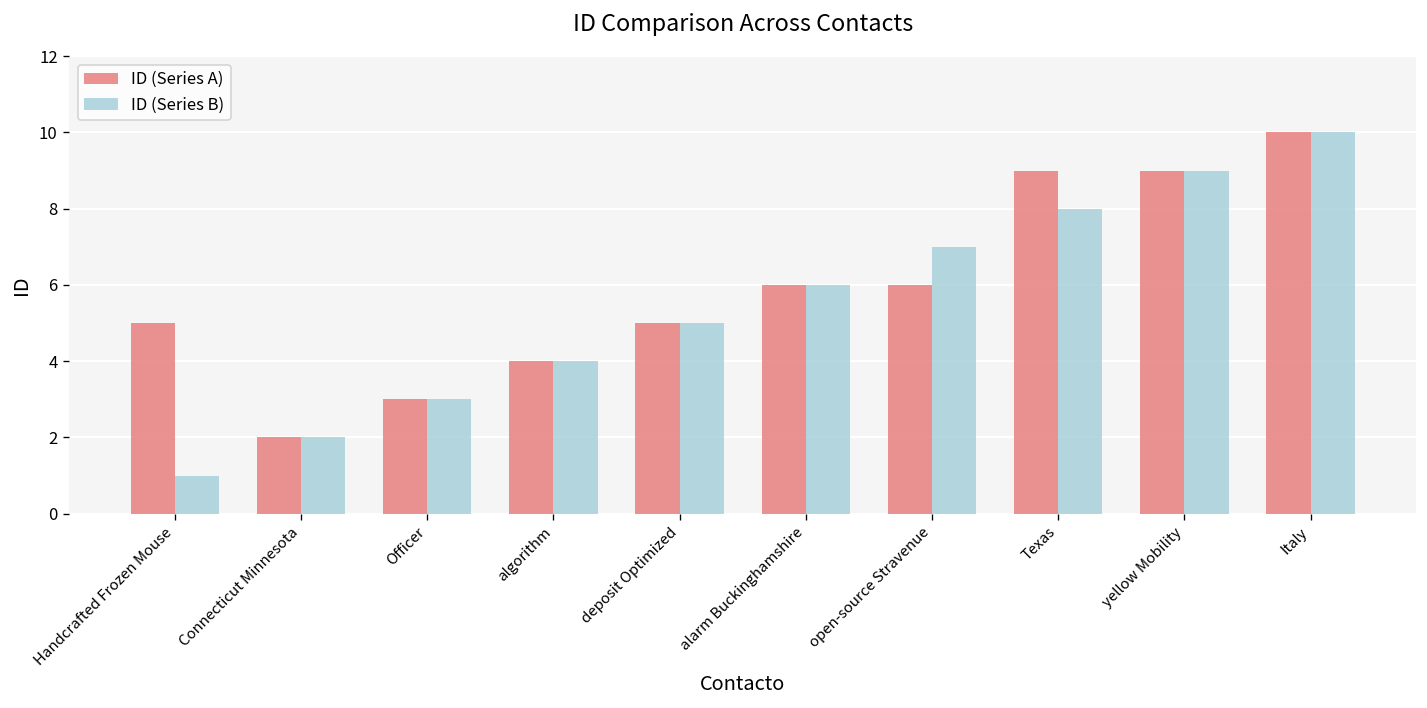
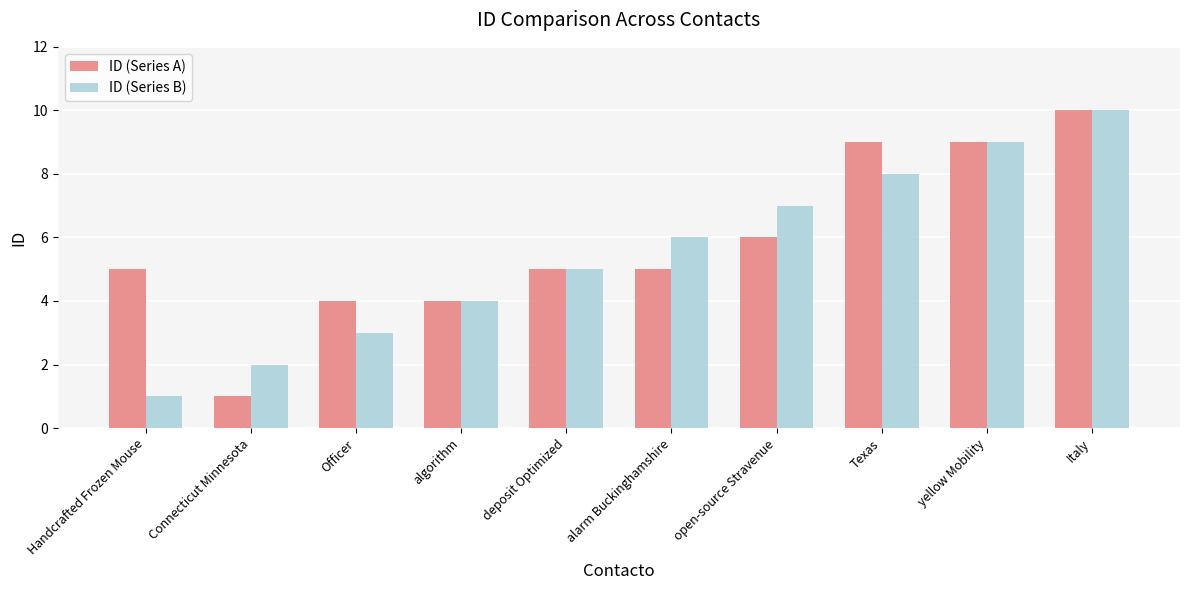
  {
    "ID (Series A)": {
      "Handcrafted Frozen Mouse": 5,
-     "Connecticut Minnesota": 2,
-     "Officer": 3,
+     "Connecticut Minnesota": 1,
+     "Officer": 4,
      "algorithm": 4,
      "deposit Optimized": 5,
-     "alarm Buckinghamshire": 6,
+     "alarm Buckinghamshire": 5,
      "open-source Stravenue": 6,
      "Texas": 9,
      "yellow Mobility": 9,
      "Italy": 10
    },
    "ID (Series B)": {
      "Handcrafted Frozen Mouse": 1,
      "Connecticut Minnesota": 2,
      "Officer": 3,
      "algorithm": 4,
      "deposit Optimized": 5,
      "alarm Buckinghamshire": 6,
      "open-source Stravenue": 7,
      "Texas": 8,
      "yellow Mobility": 9,
      "Italy": 10
    }
  }
